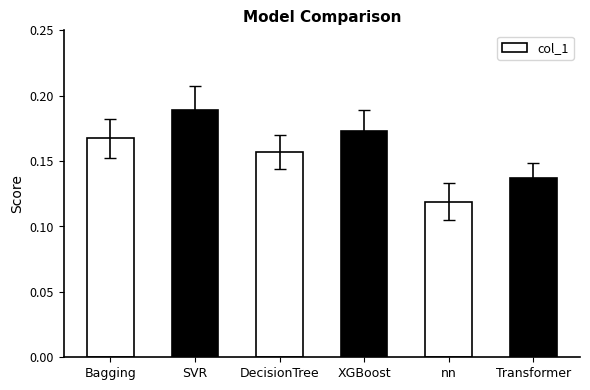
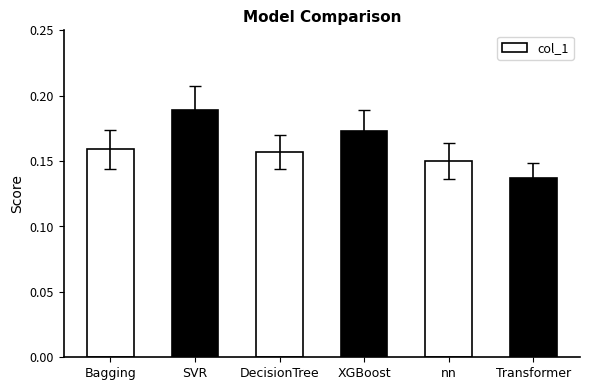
  {
    "col_1": {
-     "Bagging": 0.167,
+     "Bagging": 0.159,
      "SVR": 0.189,
      "DecisionTree": 0.157,
      "XGBoost": 0.173,
-     "nn": 0.119,
+     "nn": 0.150,
      "Transformer": 0.137
    }
  }
